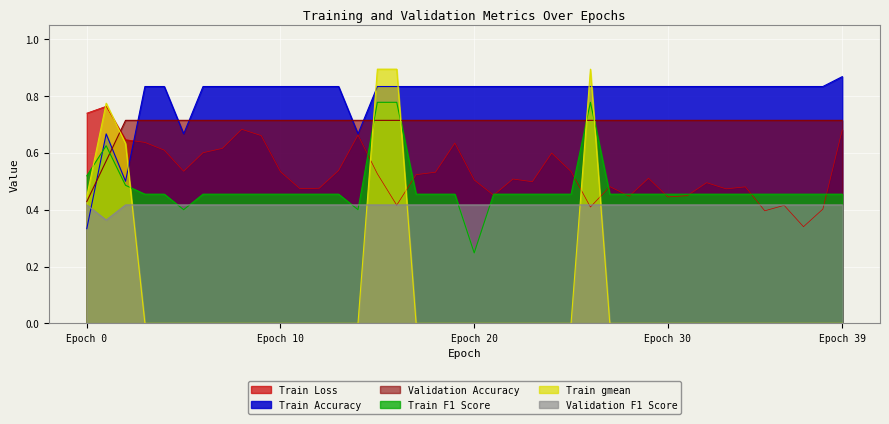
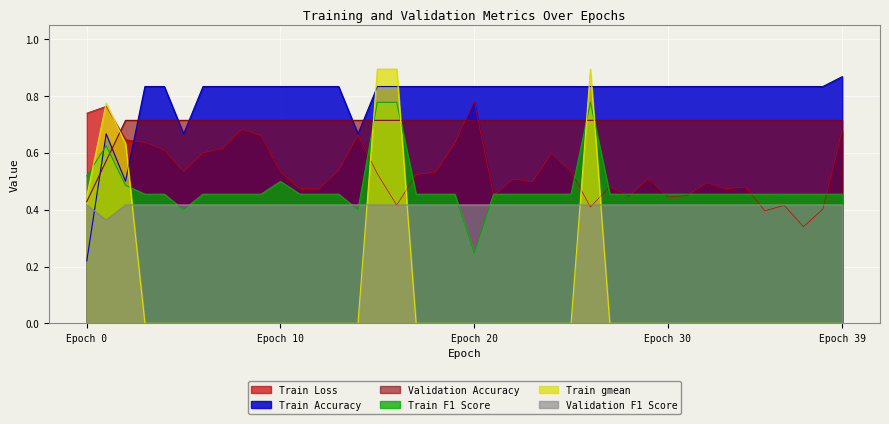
  {
    "Train Loss": {
      "Epoch 0": 0.74,
      "Epoch 10": 0.53,
-     "Epoch 20": 0.50,
+     "Epoch 20": 0.78,
      "Epoch 30": 0.44,
      "Epoch 39": 0.68
    },
    "Train Accuracy": {
-     "Epoch 0": 0.33,
+     "Epoch 0": 0.22,
      "Epoch 10": 0.83,
      "Epoch 20": 0.83,
      "Epoch 30": 0.83,
      "Epoch 39": 0.87
    },
    "Validation Accuracy": {
      "Epoch 0": 0.43,
      "Epoch 10": 0.71,
      "Epoch 20": 0.71,
      "Epoch 30": 0.71,
      "Epoch 39": 0.71
    },
    "Train F1 Score": {
      "Epoch 0": 0.52,
-     "Epoch 10": 0.45,
+     "Epoch 10": 0.50,
      "Epoch 20": 0.25,
      "Epoch 30": 0.45,
      "Epoch 39": 0.45
    },
    "Train gmean": {
      "Epoch 0": 0.45,
      "Epoch 10": 0.00,
      "Epoch 20": 0.00,
      "Epoch 30": 0.00,
      "Epoch 39": 0.00
    },
    "Validation F1 Score": {
      "Epoch 0": 0.42,
      "Epoch 10": 0.42,
      "Epoch 20": 0.42,
      "Epoch 30": 0.42,
      "Epoch 39": 0.42
    }
  }
